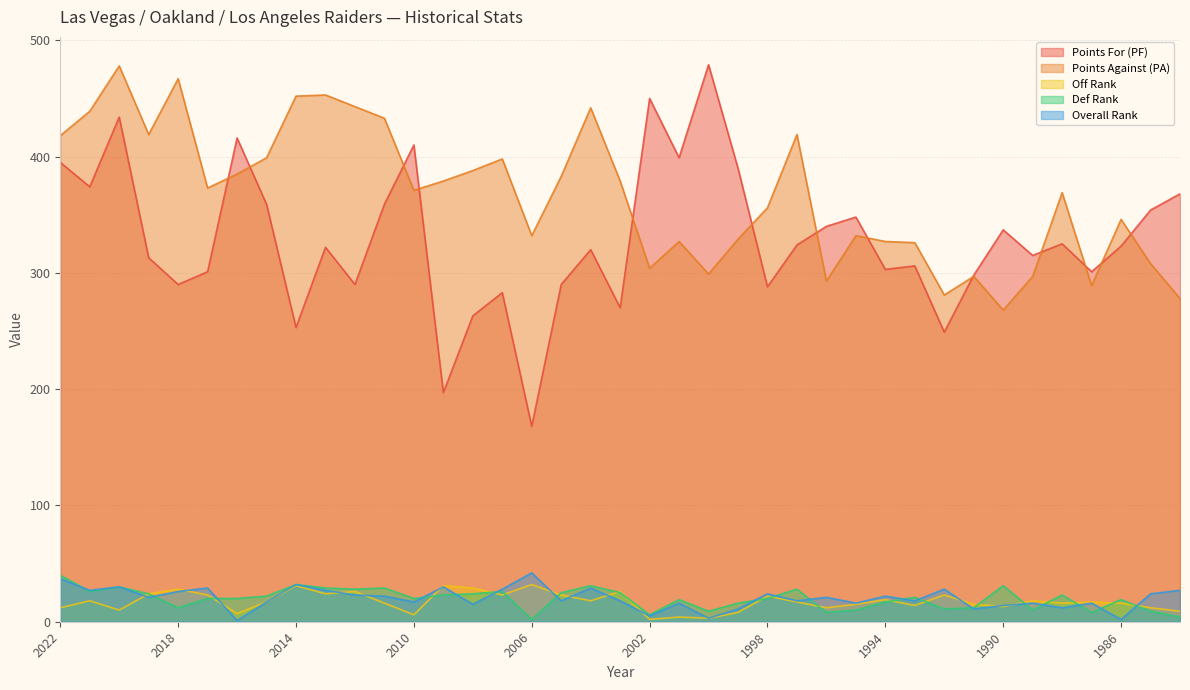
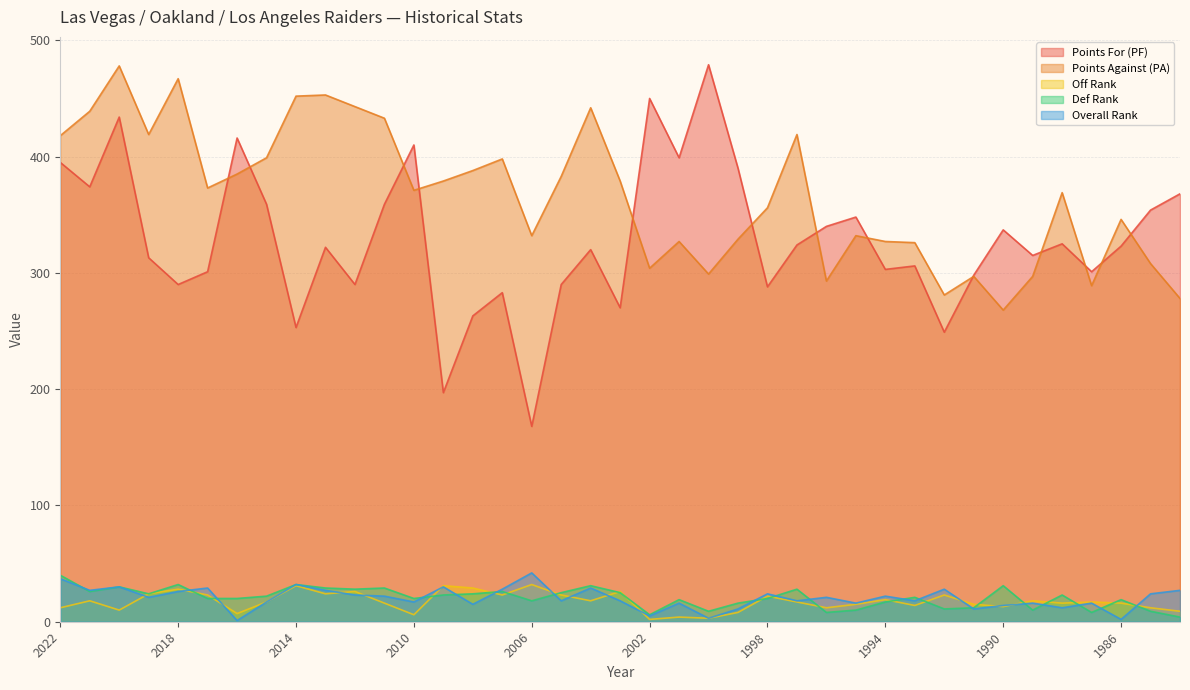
  {
    "Def Rank": {
      "2022": 40,
-     "2018": 12,
+     "2018": 32,
      "2010": 20,
-     "2006": 2,
+     "2006": 18,
      "1990": 31,
      "1986": 19
    },
    "Overall Rank": {
      "2022": 37,
      "2010": 17,
      "2006": 42,
      "1994": 22,
      "1986": 2
    }
  }
